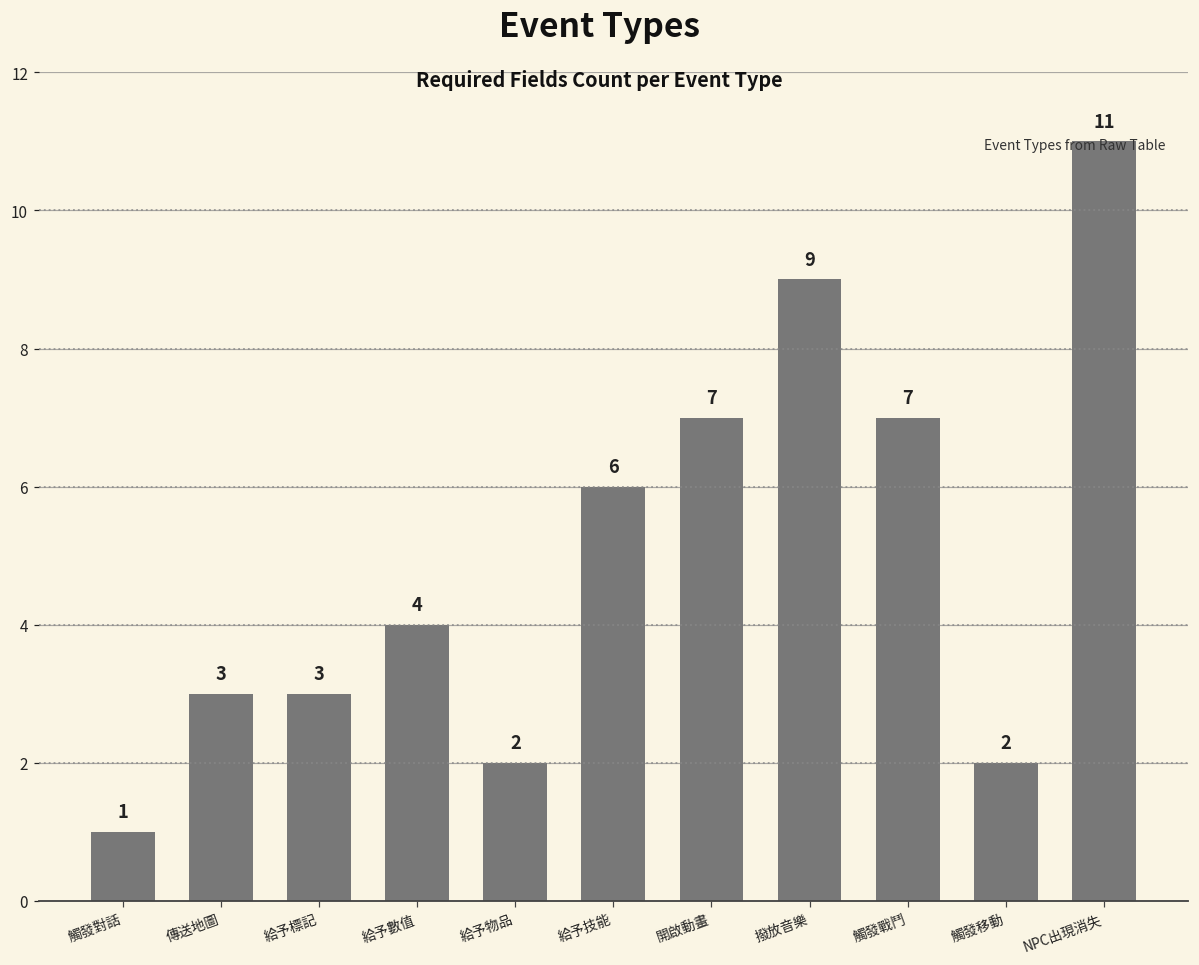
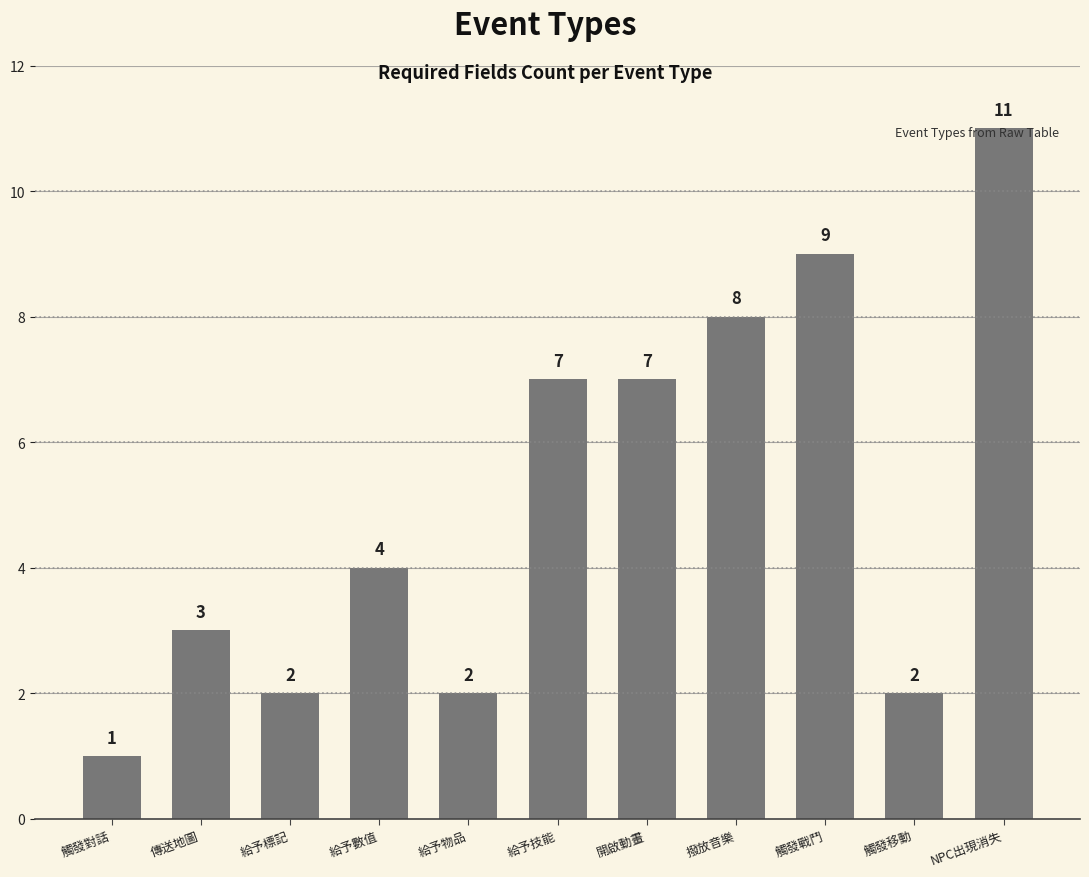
  {
    "觸發對話": 1,
    "傳送地圖": 3,
-   "給予標記": 3,
+   "給予標記": 2,
    "給予數值": 4,
    "給予物品": 2,
-   "給予技能": 6,
+   "給予技能": 7,
    "開啟動畫": 7,
-   "撥放音樂": 9,
-   "觸發戰鬥": 7,
+   "撥放音樂": 8,
+   "觸發戰鬥": 9,
    "觸發移動": 2
  }
